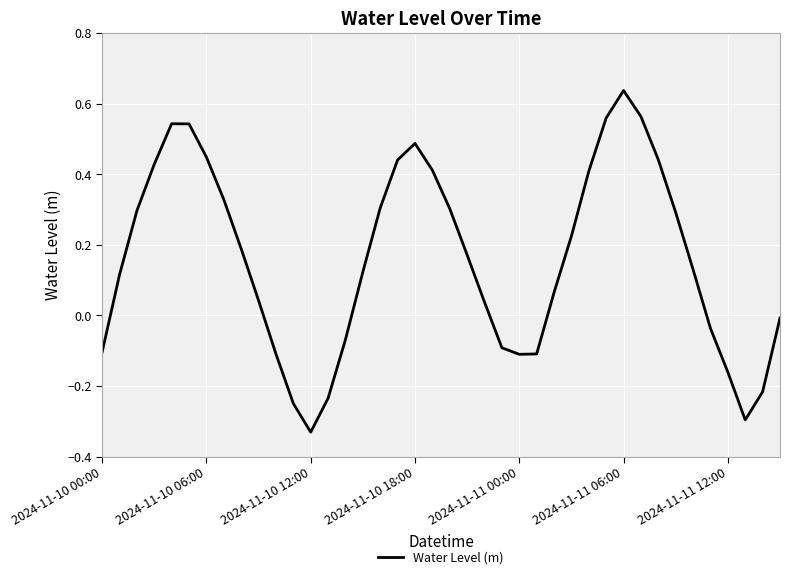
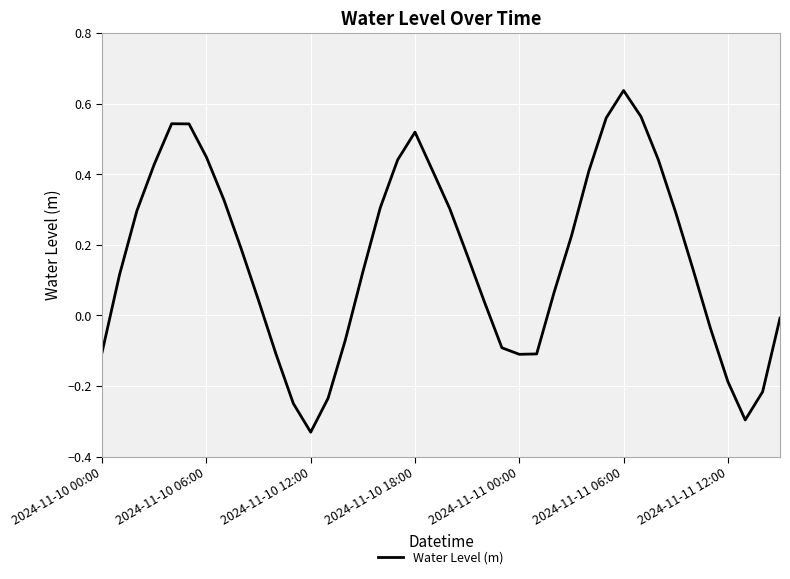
  {
    "2024-11-10 00:00": -0.10,
    "2024-11-10 06:00": 0.45,
    "2024-11-10 12:00": -0.33,
-   "2024-11-10 18:00": 0.49,
+   "2024-11-10 18:00": 0.52,
    "2024-11-11 00:00": -0.11,
    "2024-11-11 06:00": 0.64,
-   "2024-11-11 12:00": -0.16
+   "2024-11-11 12:00": -0.19
  }
